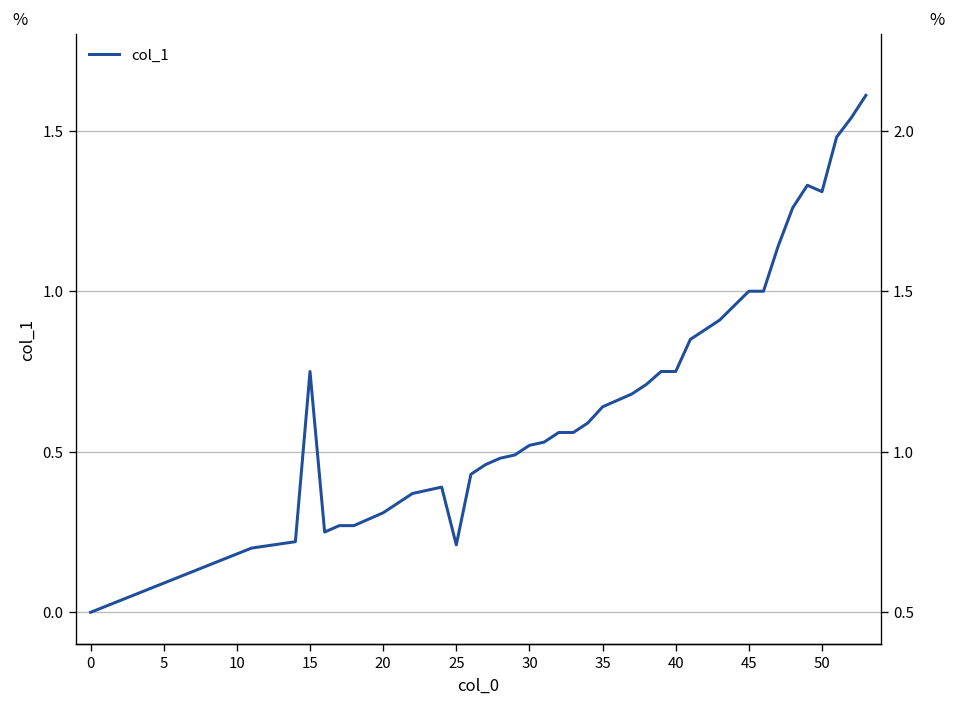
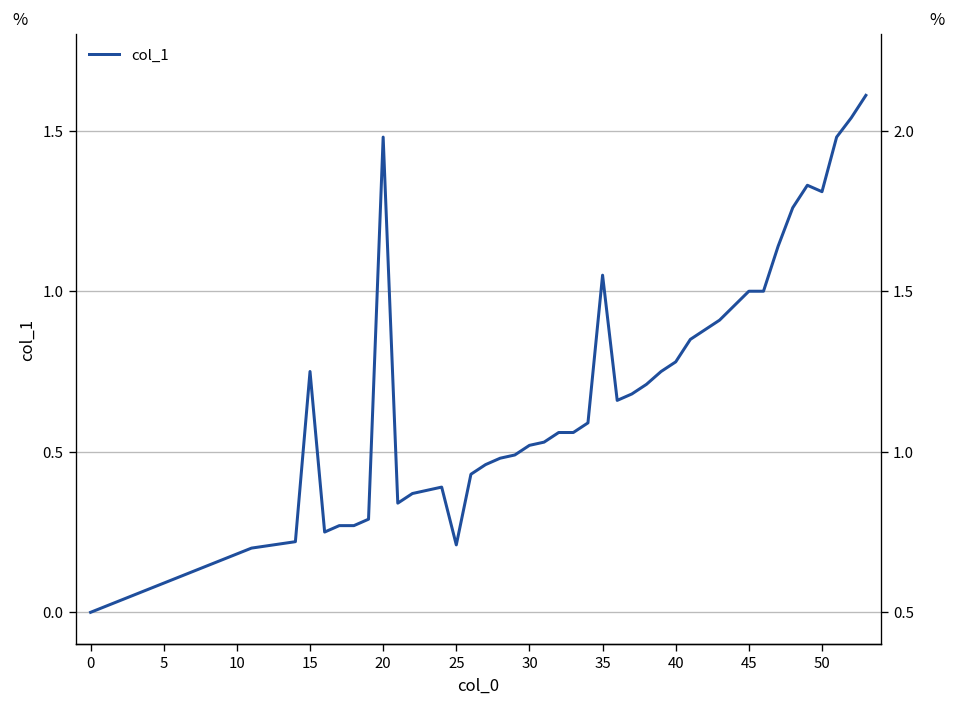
  {
    "0": 0.00,
    "15": 0.75,
-   "20": 0.31,
+   "20": 1.48,
    "25": 0.21,
    "30": 0.52,
-   "35": 0.64,
-   "40": 0.75,
+   "35": 1.05,
+   "40": 0.78,
    "45": 1.00,
    "50": 1.31
  }
